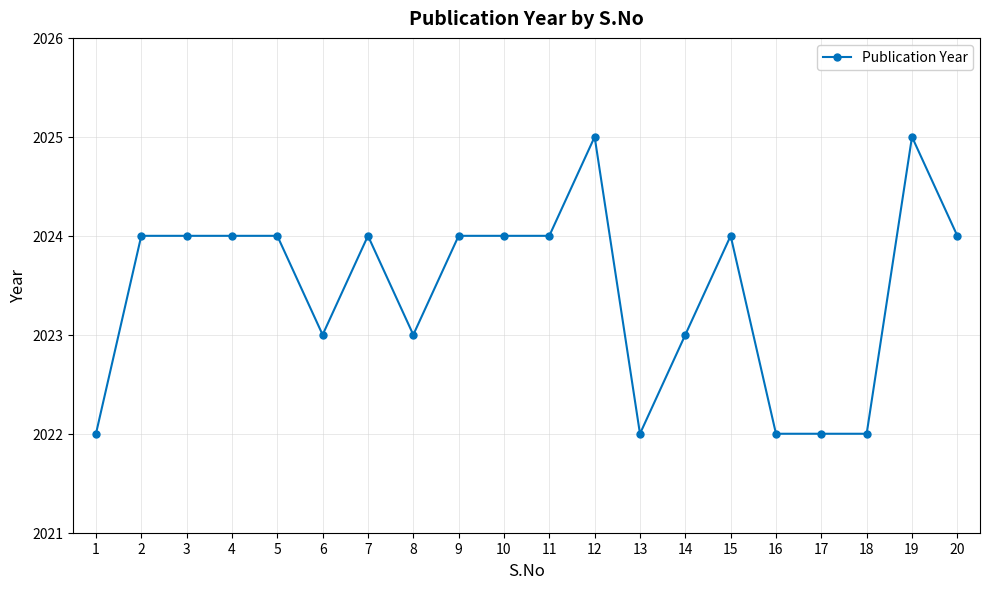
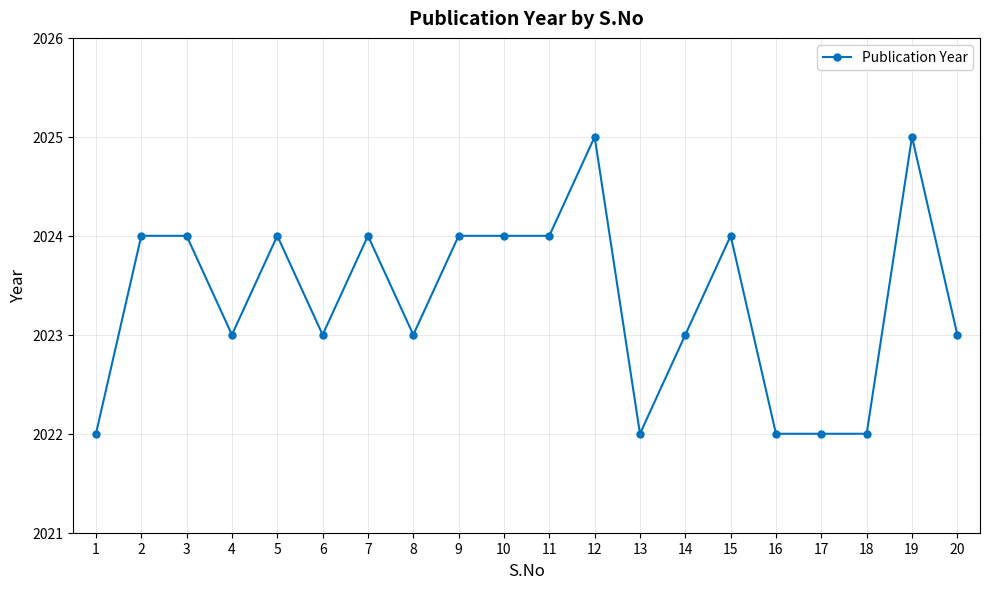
  {
    "1": 2022,
    "2": 2024,
    "3": 2024,
-   "4": 2024,
+   "4": 2023,
    "5": 2024,
    "6": 2023,
    "7": 2024,
    "8": 2023,
    "9": 2024,
    "10": 2024,
    "11": 2024,
    "12": 2025,
    "13": 2022,
    "14": 2023,
    "15": 2024,
    "16": 2022,
    "17": 2022,
    "18": 2022,
    "19": 2025,
-   "20": 2024
+   "20": 2023
  }
